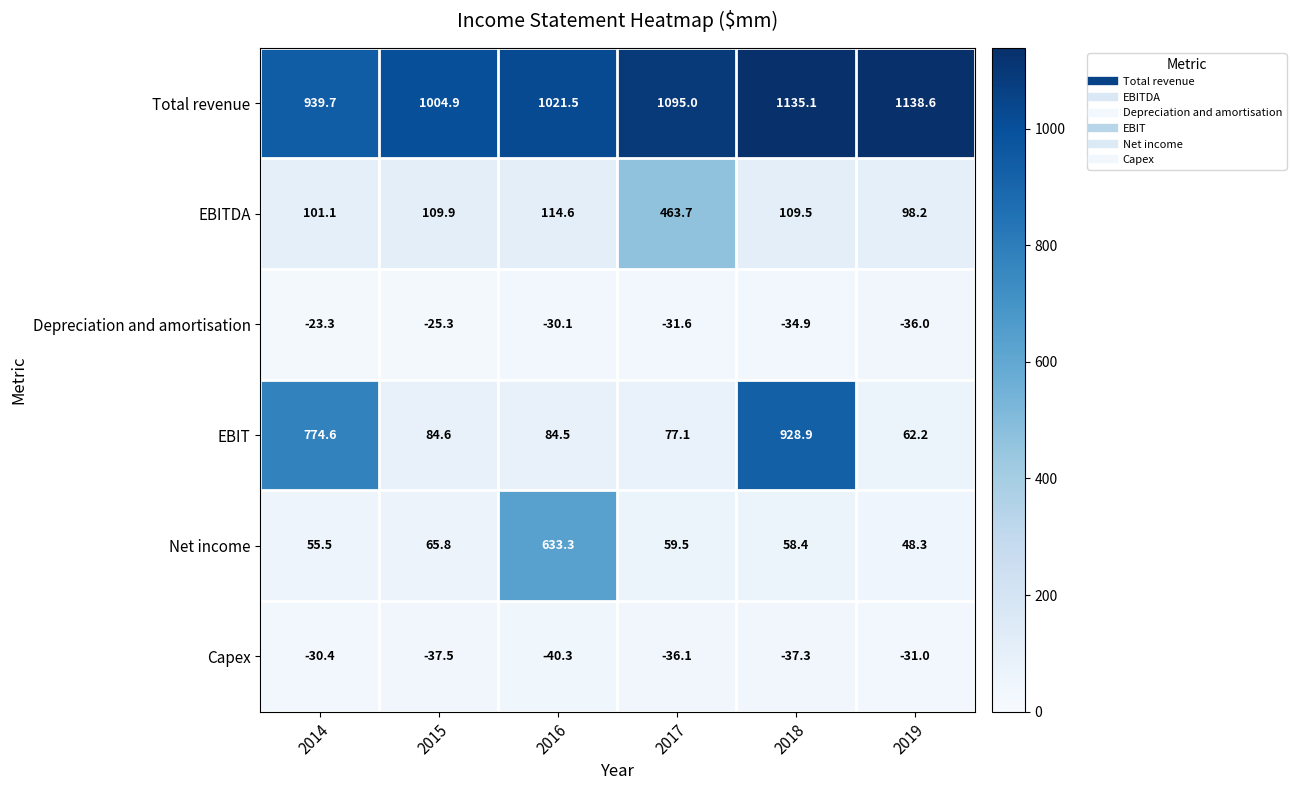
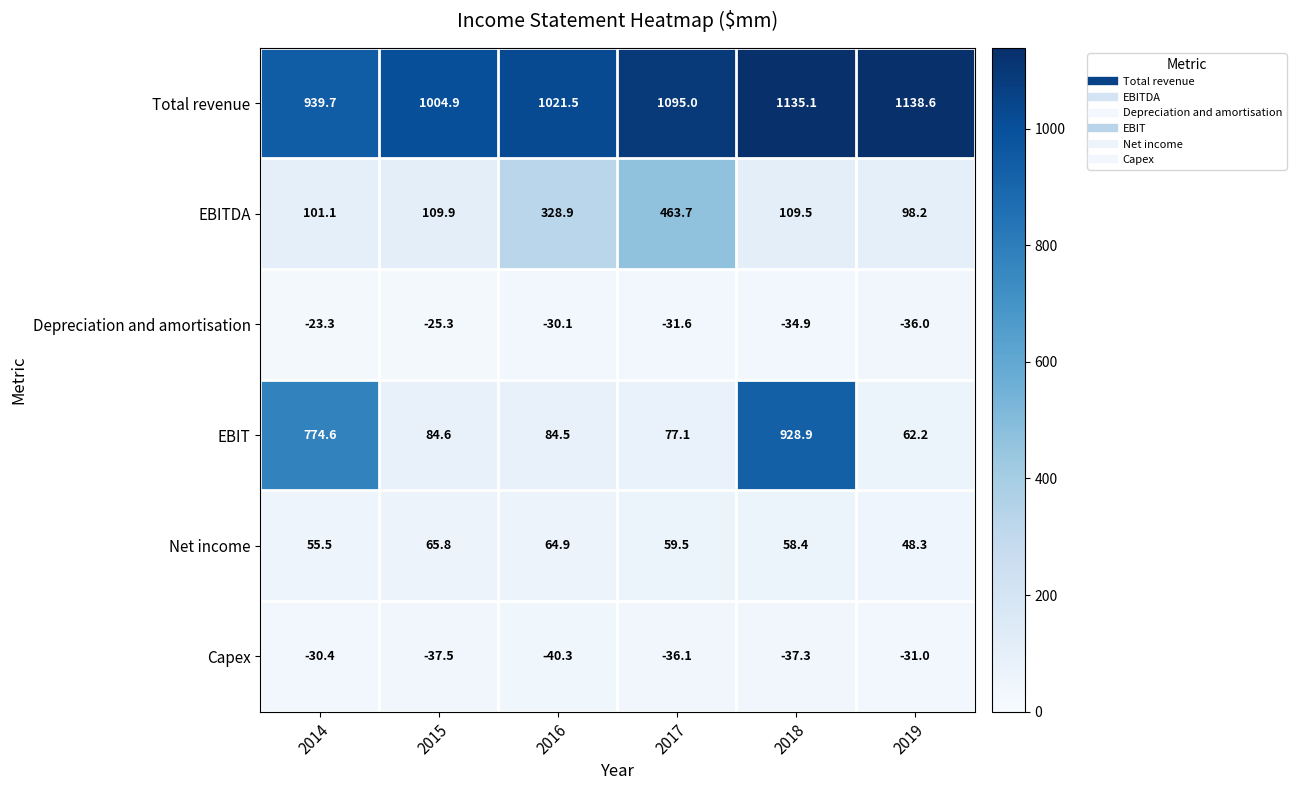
  {
    "Total revenue": {
      "2014": 939.7,
      "2015": 1004.9,
      "2016": 1021.5,
      "2017": 1095.0,
      "2018": 1135.1,
      "2019": 1138.6
    },
    "EBITDA": {
      "2014": 101.1,
      "2015": 109.9,
-     "2016": 114.6,
+     "2016": 328.9,
      "2017": 463.7,
      "2018": 109.5,
      "2019": 98.2
    },
    "Depreciation and amortisation": {
      "2014": -23.3,
      "2015": -25.3,
      "2016": -30.1,
      "2017": -31.6,
      "2018": -34.9,
      "2019": -36.0
    },
    "EBIT": {
      "2014": 774.6,
      "2015": 84.6,
      "2016": 84.5,
      "2017": 77.1,
      "2018": 928.9,
      "2019": 62.2
    },
    "Net income": {
      "2014": 55.5,
      "2015": 65.8,
-     "2016": 633.3,
+     "2016": 64.9,
      "2017": 59.5,
      "2018": 58.4,
      "2019": 48.3
    },
    "Capex": {
      "2014": -30.4,
      "2015": -37.5,
      "2016": -40.3,
      "2017": -36.1,
      "2018": -37.3,
      "2019": -31.0
    }
  }
